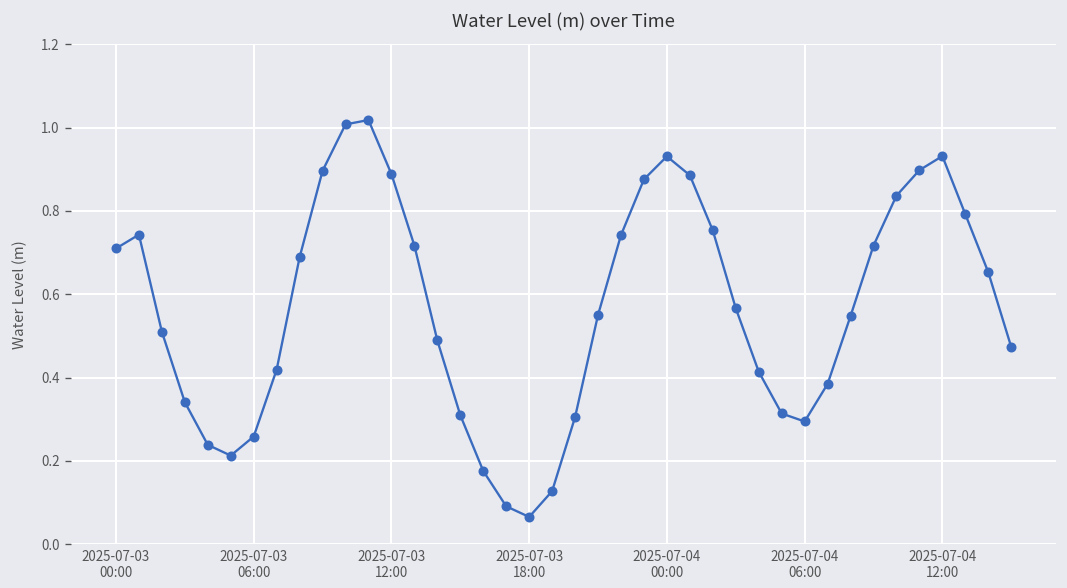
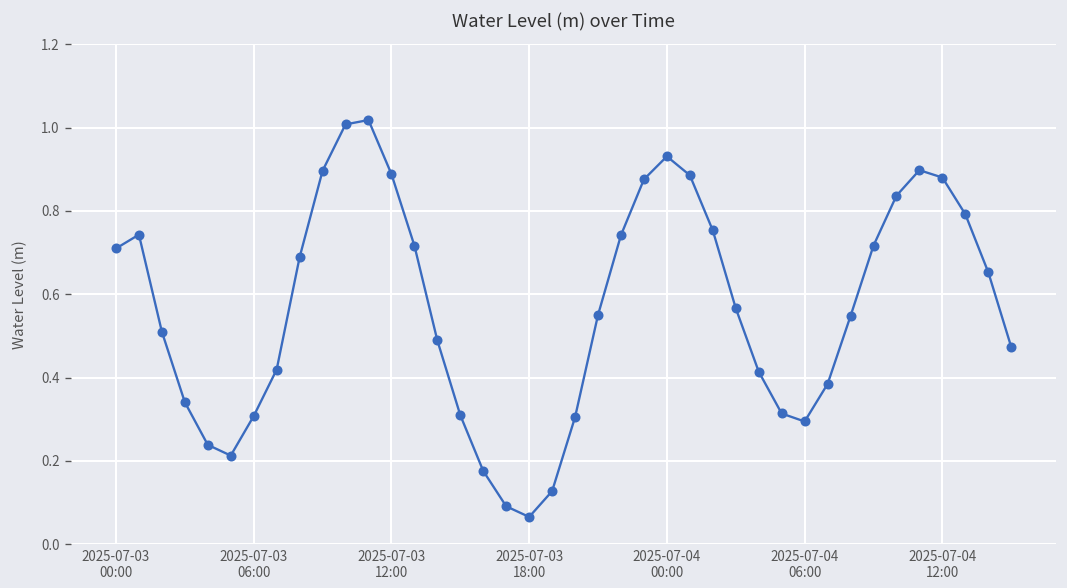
  {
    "2025-07-03 00:00": 0.71,
-   "2025-07-03 06:00": 0.26,
+   "2025-07-03 06:00": 0.31,
    "2025-07-03 12:00": 0.89,
    "2025-07-03 18:00": 0.07,
    "2025-07-04 00:00": 0.93,
    "2025-07-04 06:00": 0.29,
-   "2025-07-04 12:00": 0.93
+   "2025-07-04 12:00": 0.88
  }
